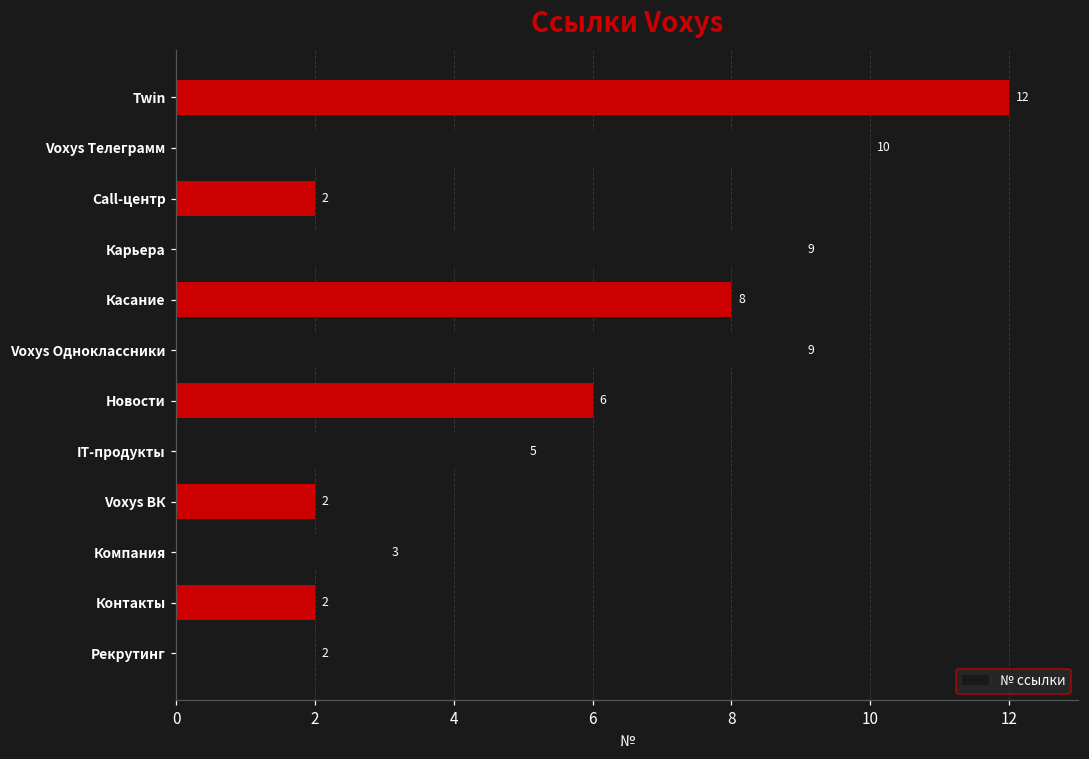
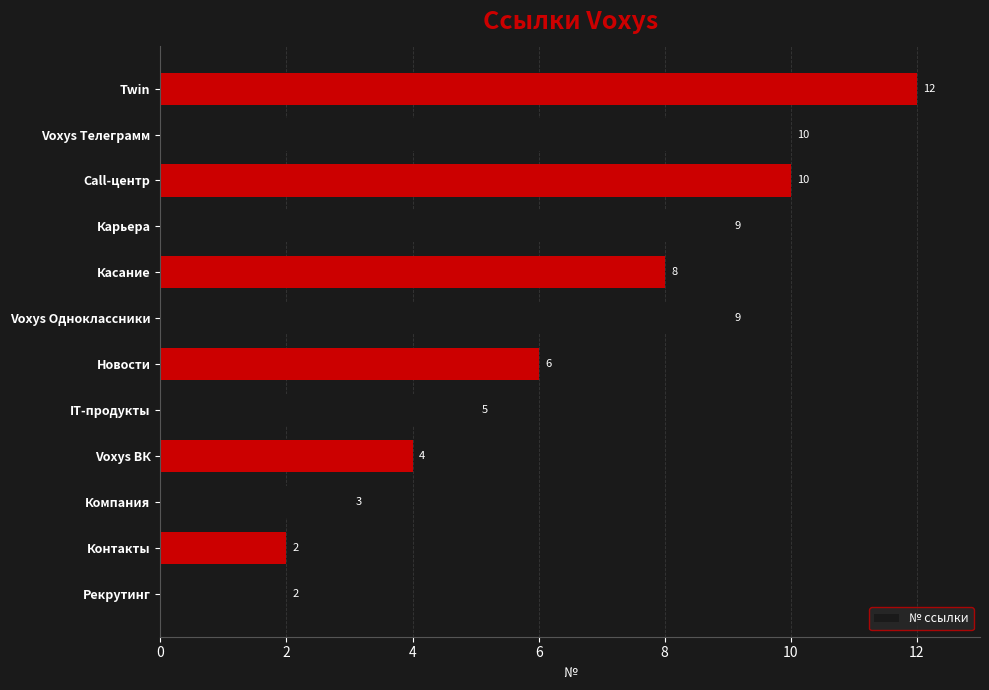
  {
    "Twin": 12,
    "Voxys Телеграмм": 10,
-   "Call-центр": 2,
+   "Call-центр": 10,
    "Карьера": 9,
    "Касание": 8,
    "Voxys Одноклассники": 9,
    "Новости": 6,
    "IT-продукты": 5,
-   "Voxys ВК": 2,
+   "Voxys ВК": 4,
    "Компания": 3,
    "Контакты": 2,
    "Рекрутинг": 2
  }
